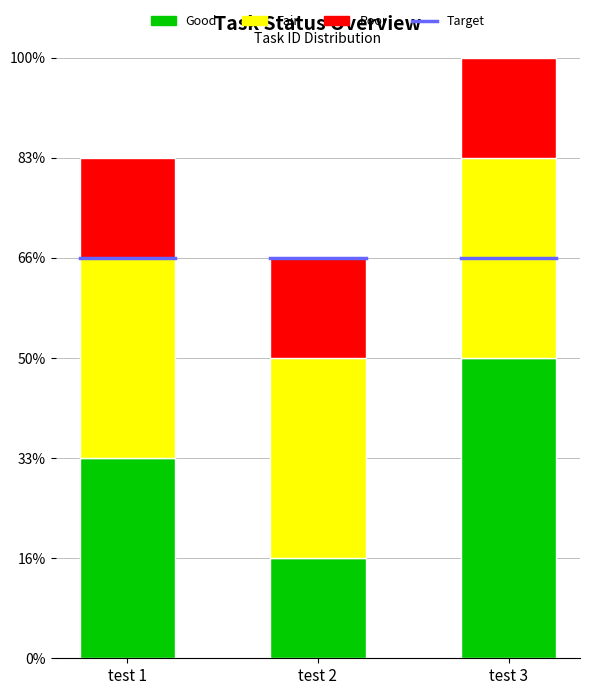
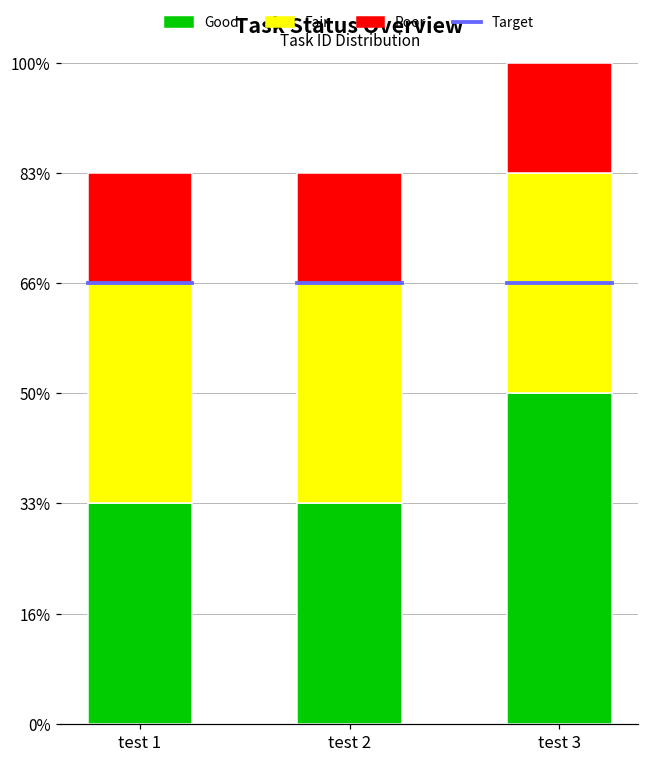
  {
    "Good": {
      "test 1": "33%",
-     "test 2": "17%",
+     "test 2": "33%",
      "test 3": "50%"
    },
    "Fair": {
      "test 1": "33%",
      "test 2": "33%",
      "test 3": "33%"
    },
    "Poor": {
      "test 1": "17%",
      "test 2": "17%",
      "test 3": "17%"
    }
  }
